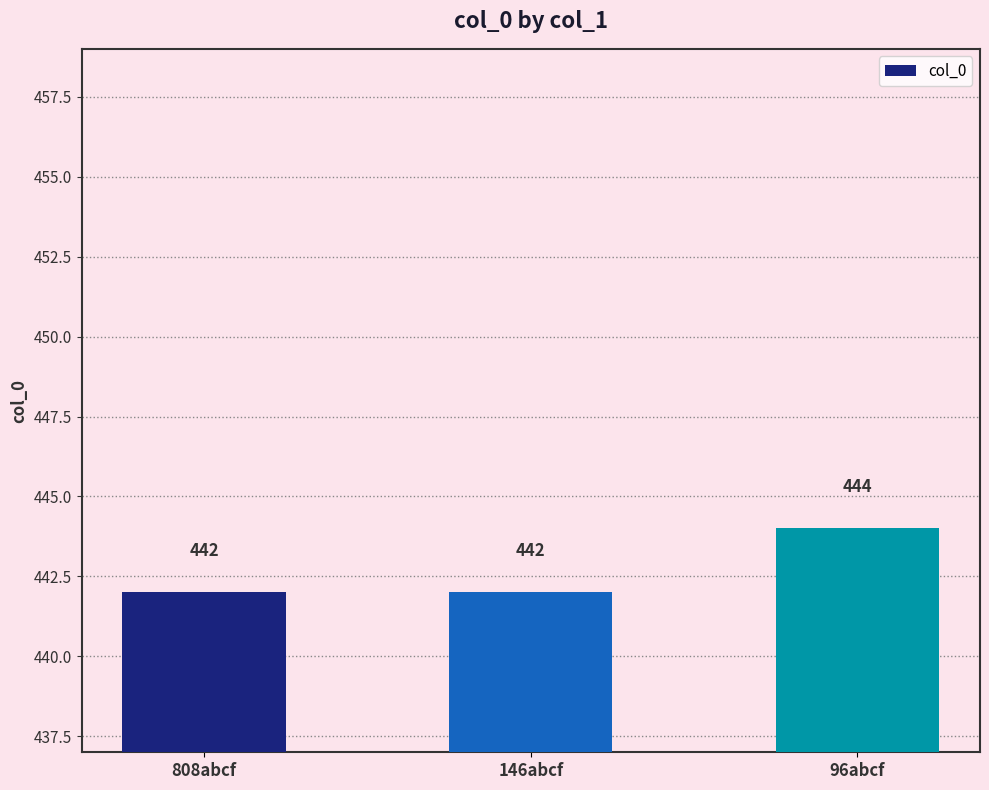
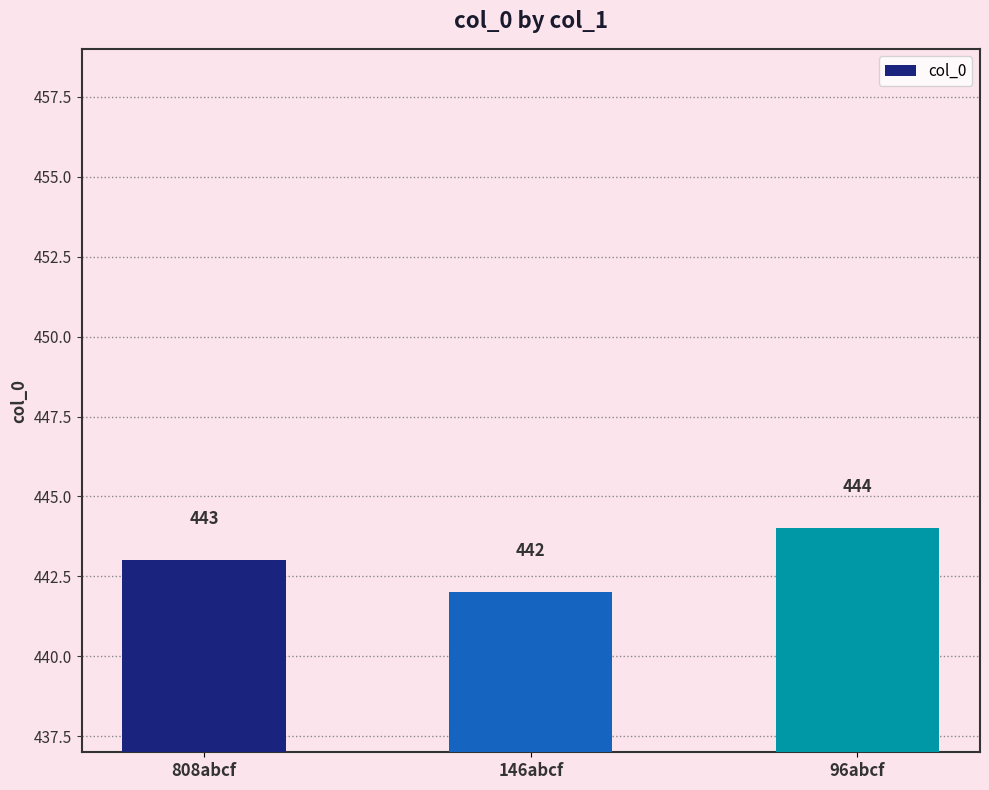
  {
-   "808abcf": 442
+   "808abcf": 443
  }
